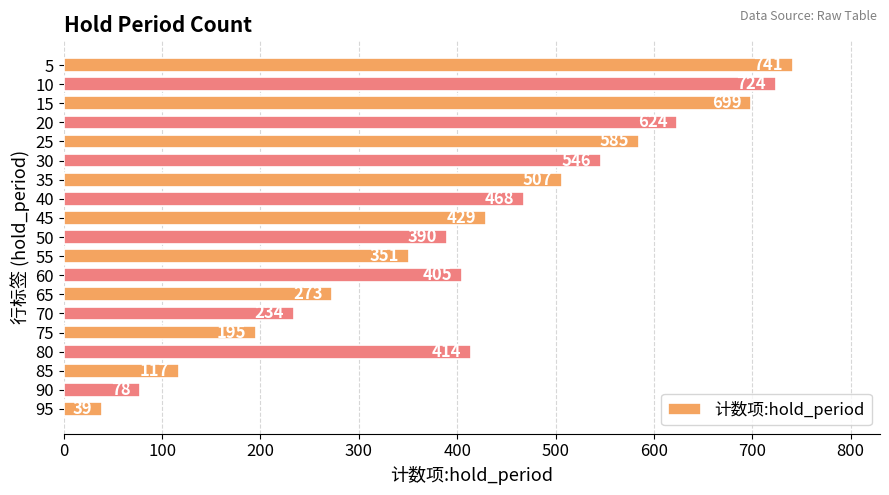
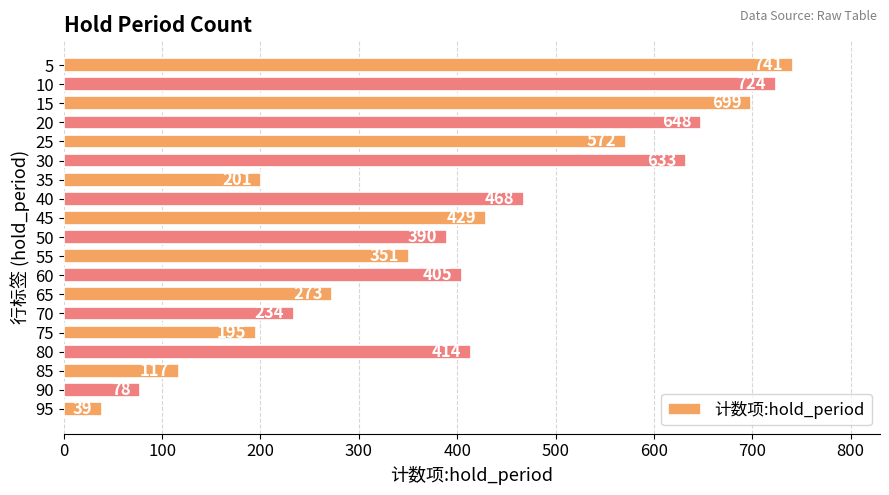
  {
    "10": 720,
    "15": 700,
-   "20": 620,
-   "25": 590,
-   "30": 550,
-   "35": 510,
+   "20": 650,
+   "25": 570,
+   "30": 630,
+   "35": 200,
    "40": 470,
    "45": 430,
    "50": 390,
    "60": 410,
    "70": 230,
    "75": 200,
    "80": 410,
    "90": 80,
    "95": 40
  }
